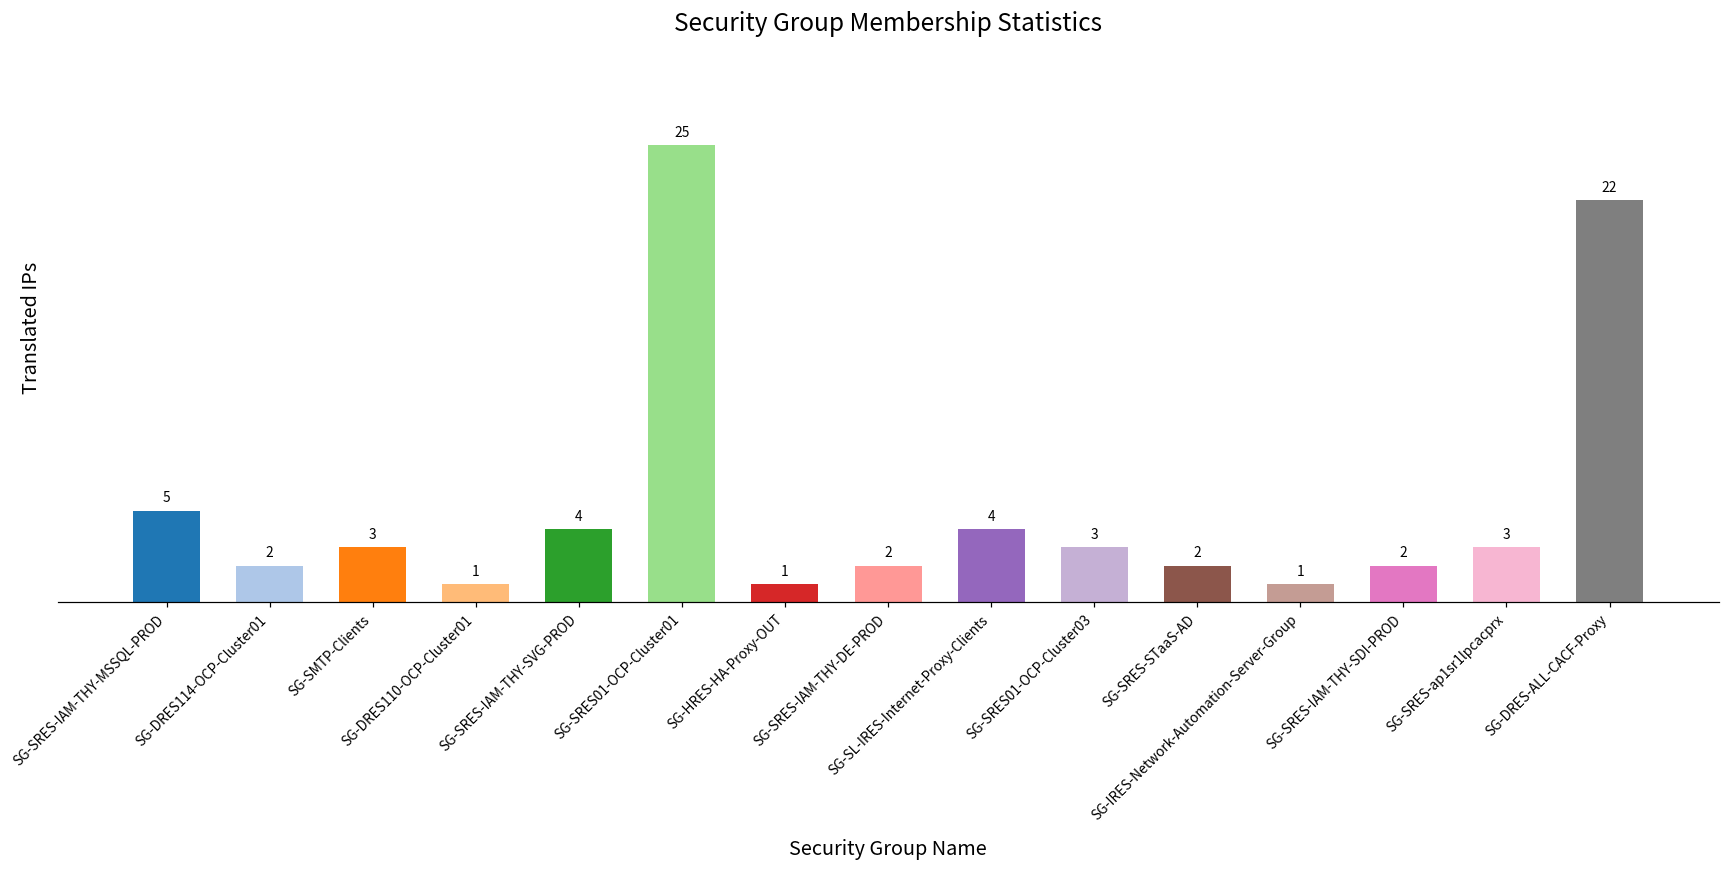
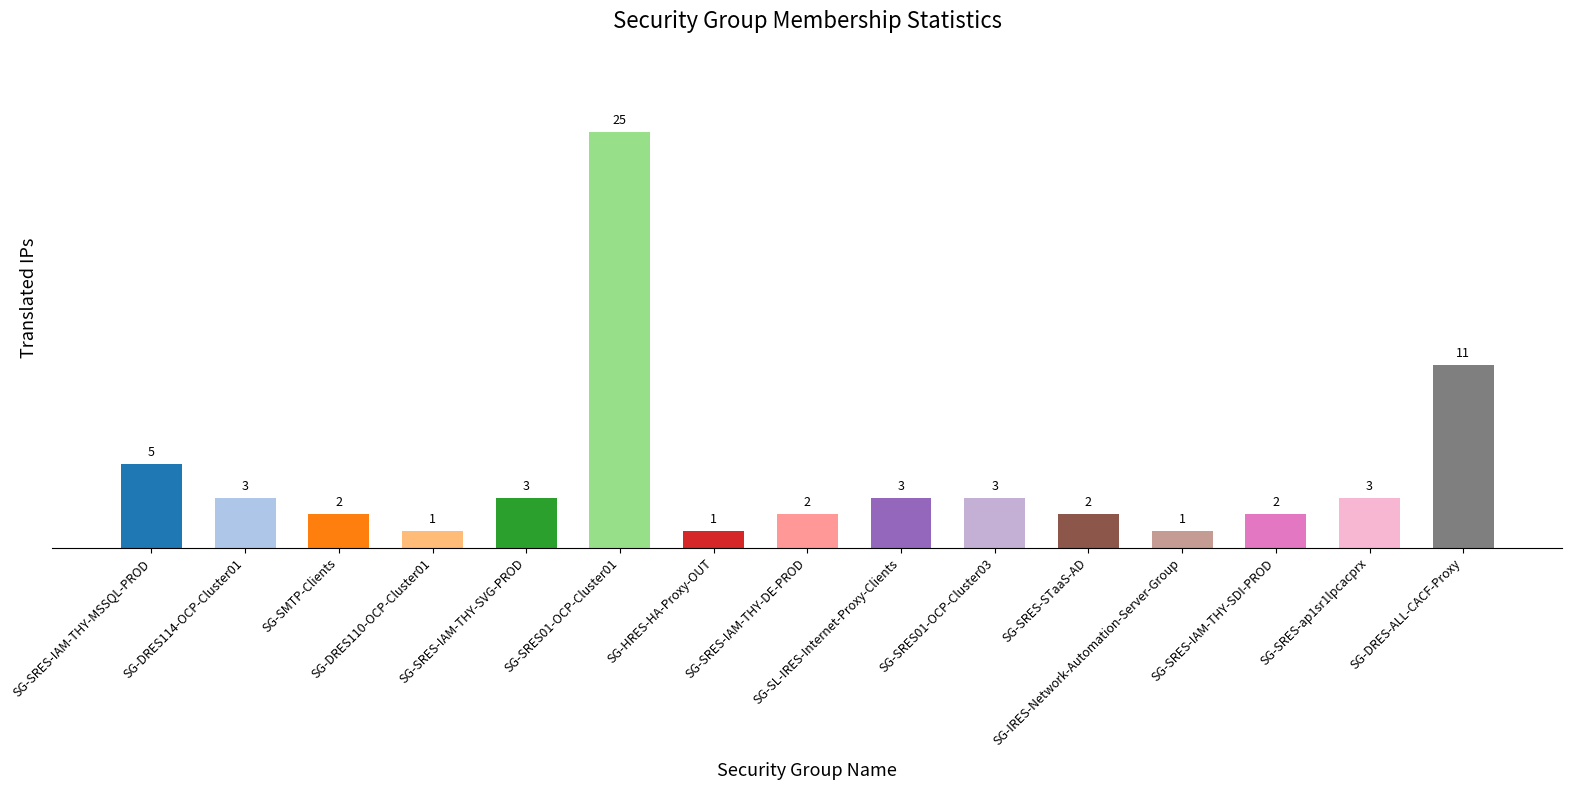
  {
    "SG-SRES-IAM-THY-MSSQL-PROD": 5,
-   "SG-DRES114-OCP-Cluster01": 2,
-   "SG-SMTP-Clients": 3,
+   "SG-DRES114-OCP-Cluster01": 3,
+   "SG-SMTP-Clients": 2,
    "SG-DRES110-OCP-Cluster01": 1,
-   "SG-SRES-IAM-THY-SVG-PROD": 4,
+   "SG-SRES-IAM-THY-SVG-PROD": 3,
    "SG-SRES01-OCP-Cluster01": 25,
    "SG-HRES-HA-Proxy-OUT": 1,
    "SG-SRES-IAM-THY-DE-PROD": 2,
-   "SG-SL-IRES-Internet-Proxy-Clients": 4,
+   "SG-SL-IRES-Internet-Proxy-Clients": 3,
    "SG-SRES01-OCP-Cluster03": 3,
    "SG-SRES-STaaS-AD": 2,
    "SG-IRES-Network-Automation-Server-Group": 1,
    "SG-SRES-IAM-THY-SDI-PROD": 2,
    "SG-SRES-ap1sr1lpcacprx": 3,
-   "SG-DRES-ALL-CACF-Proxy": 22
+   "SG-DRES-ALL-CACF-Proxy": 11
  }
